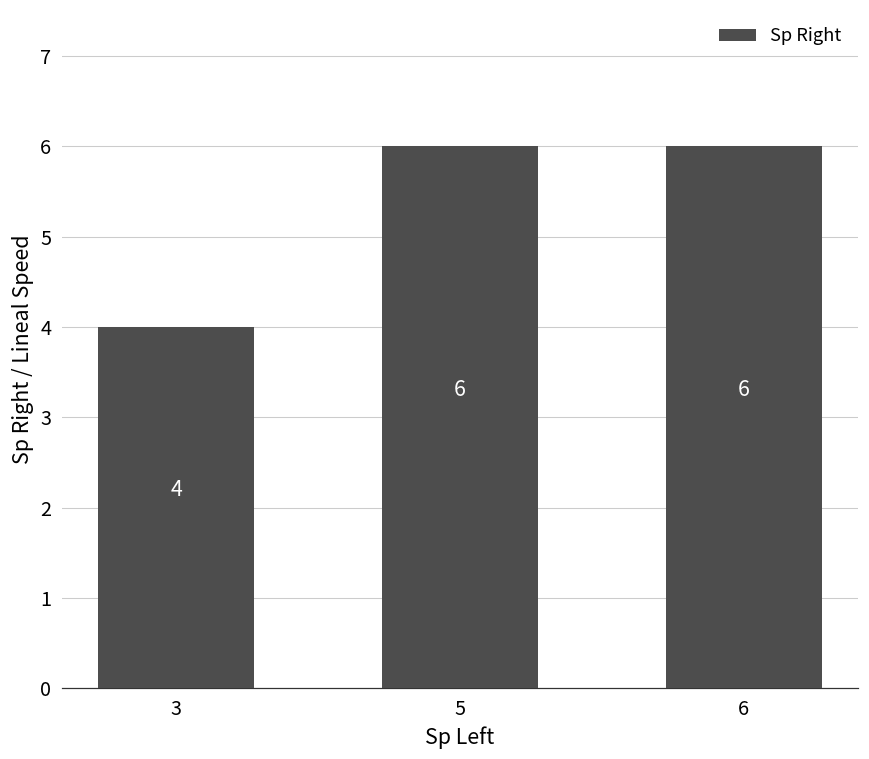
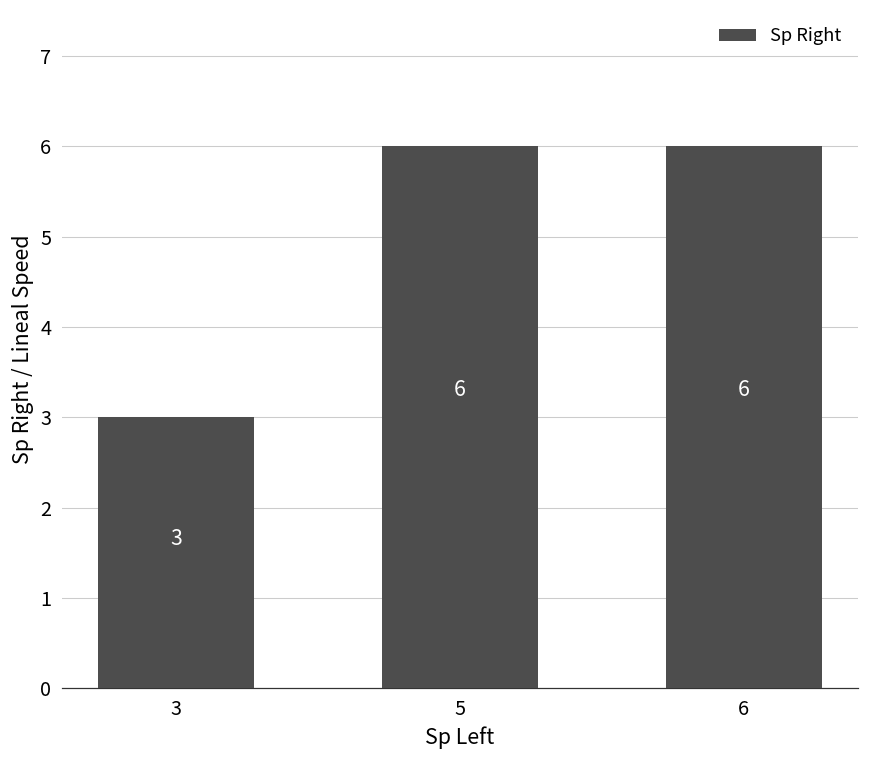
  {
-   "3": 4,
+   "3": 3,
    "5": 6,
    "6": 6
  }
